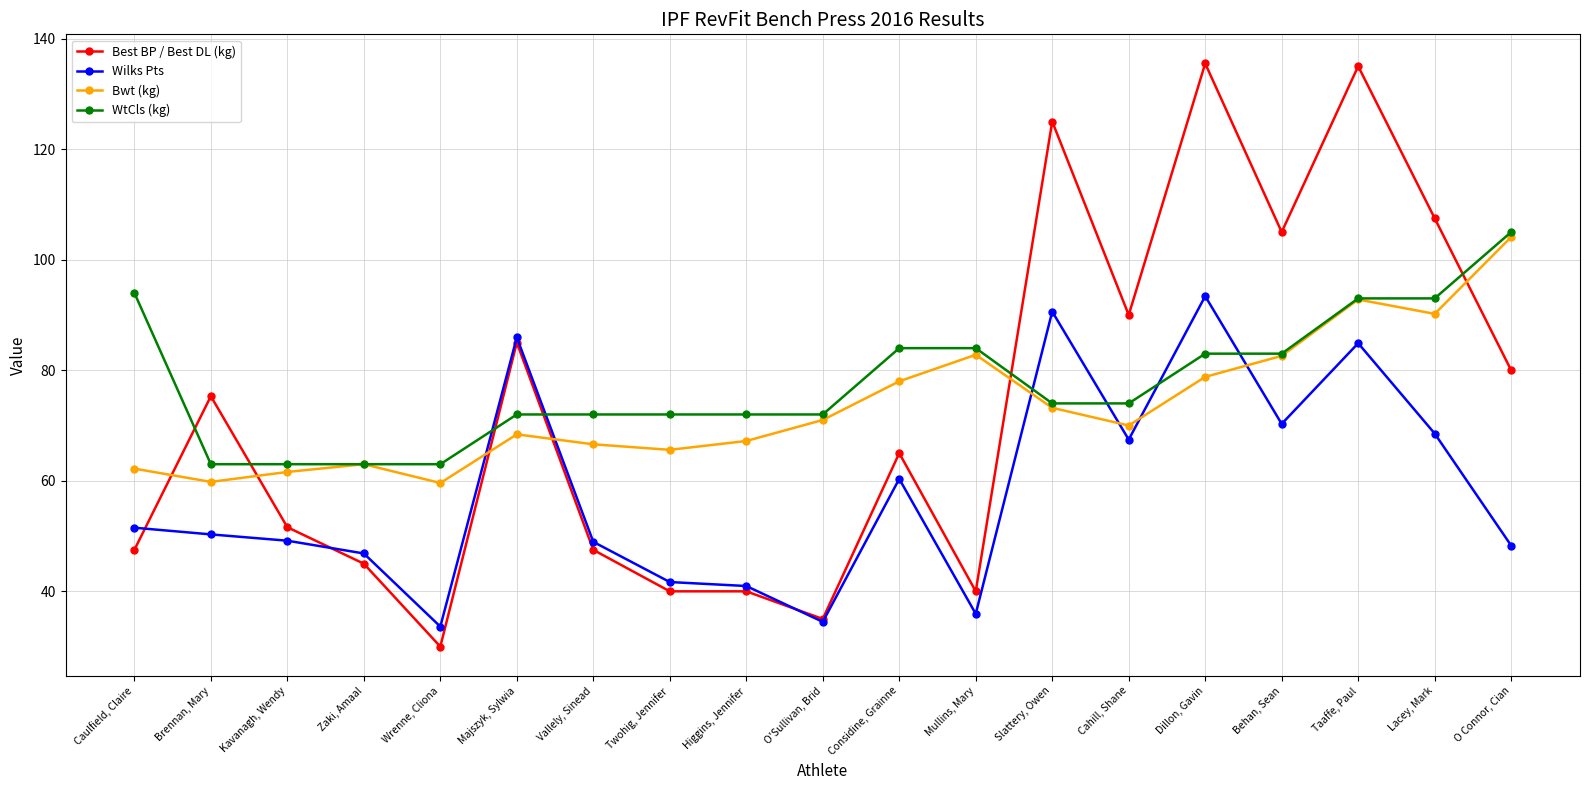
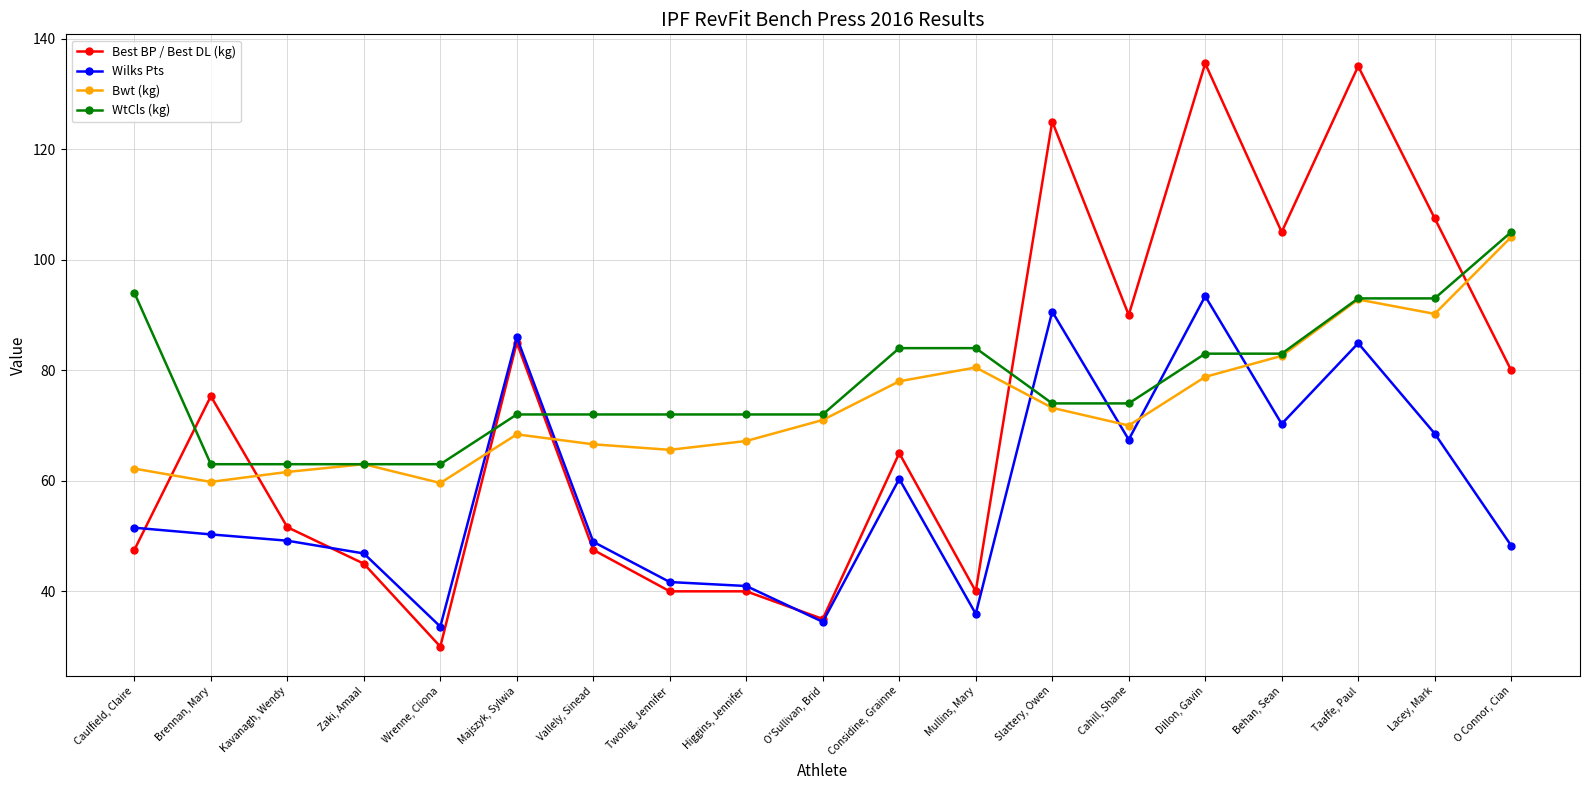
  {
    "Best BP / Best DL (kg)": {
      "Caulfield, Claire": 48,
      "Brennan, Mary": 75,
      "Kavanagh, Wendy": 52,
      "Zaki, Amaal": 45,
      "Wrenne, Cliona": 30,
      "Majszyk, Sylwia": 85,
      "Vallely, Sinead": 48,
      "Twohig, Jennifer": 40,
      "Higgins, Jennifer": 40,
      "O'Sullivan, Brid": 35,
      "Considine, Grainne": 65,
      "Mullins, Mary": 40,
      "Slattery, Owen": 125,
      "Cahill, Shane": 90,
      "Dillon, Gavin": 136,
      "Behan, Sean": 105,
      "Taaffe, Paul": 135,
      "Lacey, Mark": 108,
      "O Connor, Cian": 80
    },
    "Wilks Pts": {
      "Caulfield, Claire": 52,
      "Brennan, Mary": 50,
      "Kavanagh, Wendy": 49,
      "Zaki, Amaal": 47,
      "Wrenne, Cliona": 34,
      "Majszyk, Sylwia": 86,
      "Vallely, Sinead": 49,
      "Twohig, Jennifer": 42,
      "Higgins, Jennifer": 41,
      "O'Sullivan, Brid": 34,
      "Considine, Grainne": 60,
      "Mullins, Mary": 36,
      "Slattery, Owen": 91,
      "Cahill, Shane": 67,
      "Dillon, Gavin": 93,
      "Behan, Sean": 70,
      "Taaffe, Paul": 85,
      "Lacey, Mark": 69,
      "O Connor, Cian": 48
    },
    "Bwt (kg)": {
      "Caulfield, Claire": 62,
      "Brennan, Mary": 60,
      "Kavanagh, Wendy": 62,
      "Wrenne, Cliona": 60,
      "Majszyk, Sylwia": 68,
      "Vallely, Sinead": 67,
      "Twohig, Jennifer": 66,
      "Higgins, Jennifer": 67,
      "O'Sullivan, Brid": 71,
      "Considine, Grainne": 78,
-     "Mullins, Mary": 83,
+     "Mullins, Mary": 81,
      "Slattery, Owen": 73,
      "Cahill, Shane": 70,
      "Dillon, Gavin": 79,
      "Lacey, Mark": 90,
      "O Connor, Cian": 104
    },
    "WtCls (kg)": {
      "Caulfield, Claire": 94,
      "Brennan, Mary": 63,
      "Kavanagh, Wendy": 63,
      "Wrenne, Cliona": 63,
      "Majszyk, Sylwia": 72,
      "Vallely, Sinead": 72,
      "Twohig, Jennifer": 72,
      "Higgins, Jennifer": 72,
      "O'Sullivan, Brid": 72,
      "Considine, Grainne": 84,
      "Mullins, Mary": 84,
      "Slattery, Owen": 74,
      "Cahill, Shane": 74,
      "Dillon, Gavin": 83,
      "Lacey, Mark": 93,
      "O Connor, Cian": 105
    }
  }
